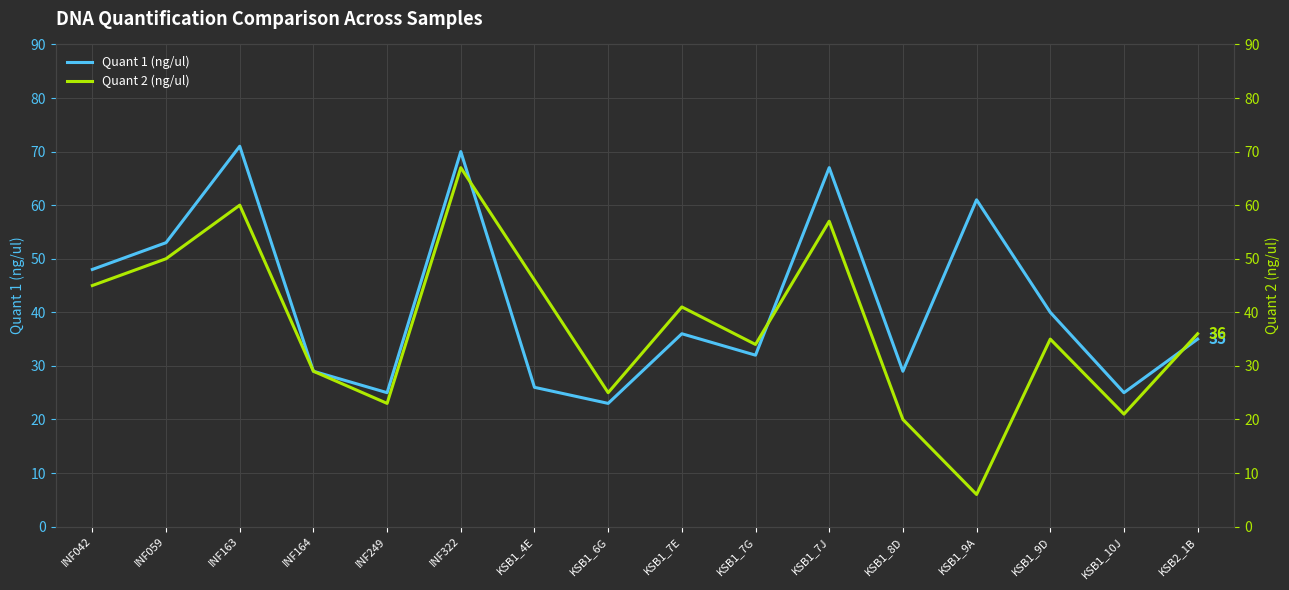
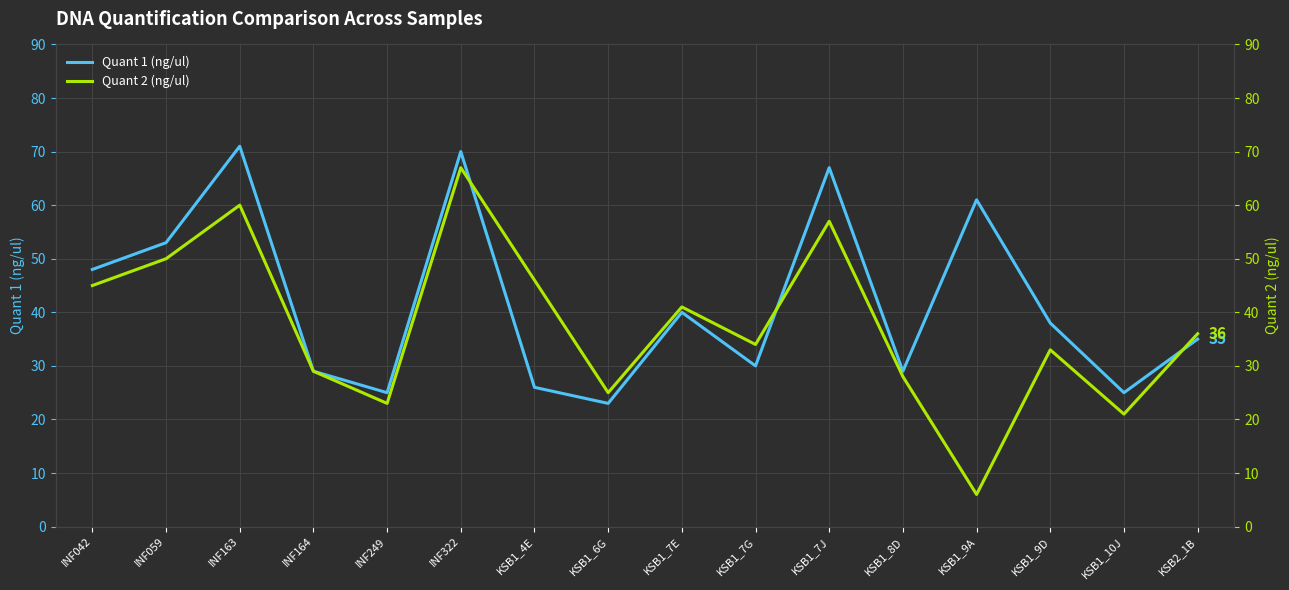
  {
    "Quant 1 (ng/ul)": {
      "INF042": 48,
      "INF059": 53,
      "INF163": 71,
      "INF164": 29,
      "INF249": 25,
      "INF322": 70,
      "KSB1_4E": 26,
      "KSB1_6G": 23,
-     "KSB1_7E": 36,
-     "KSB1_7G": 32,
+     "KSB1_7E": 40,
+     "KSB1_7G": 30,
      "KSB1_7J": 67,
      "KSB1_8D": 29,
      "KSB1_9A": 61,
-     "KSB1_9D": 40,
+     "KSB1_9D": 38,
      "KSB1_10J": 25
    },
    "Quant 2 (ng/ul)": {
      "INF042": 45,
      "INF059": 50,
      "INF163": 60,
      "INF164": 29,
      "INF249": 23,
      "INF322": 67,
      "KSB1_4E": 46,
      "KSB1_6G": 25,
      "KSB1_7E": 41,
      "KSB1_7G": 34,
      "KSB1_7J": 57,
-     "KSB1_8D": 20,
+     "KSB1_8D": 28,
      "KSB1_9A": 6,
-     "KSB1_9D": 35,
+     "KSB1_9D": 33,
      "KSB1_10J": 21
    }
  }
